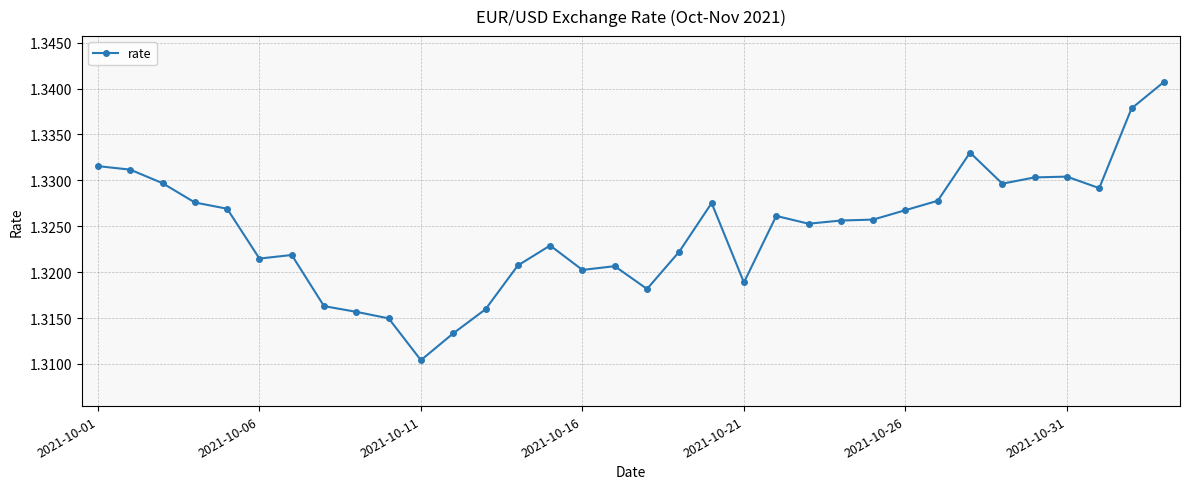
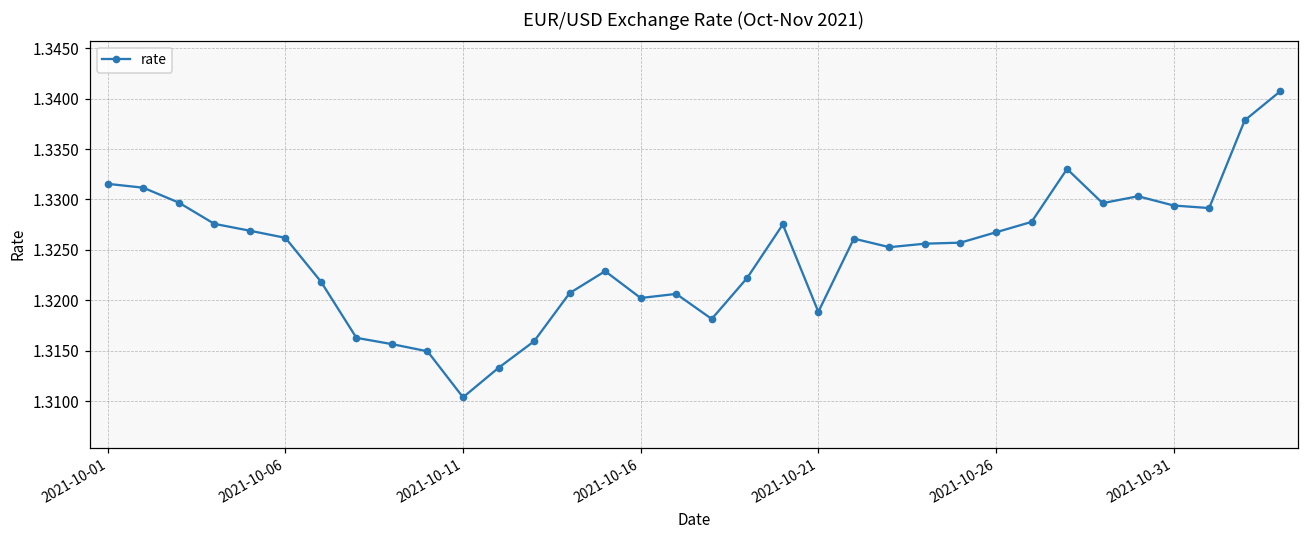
  {
    "2021-10-01": 1.332,
-   "2021-10-06": 1.321,
+   "2021-10-06": 1.326,
    "2021-10-11": 1.310,
    "2021-10-16": 1.320,
    "2021-10-21": 1.319,
    "2021-10-26": 1.327,
-   "2021-10-31": 1.330
+   "2021-10-31": 1.329
  }
